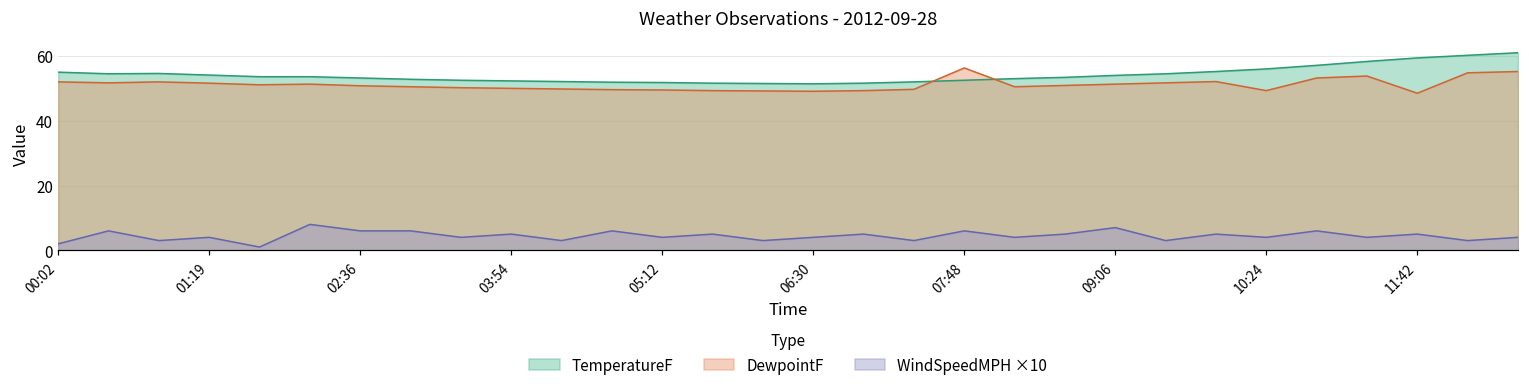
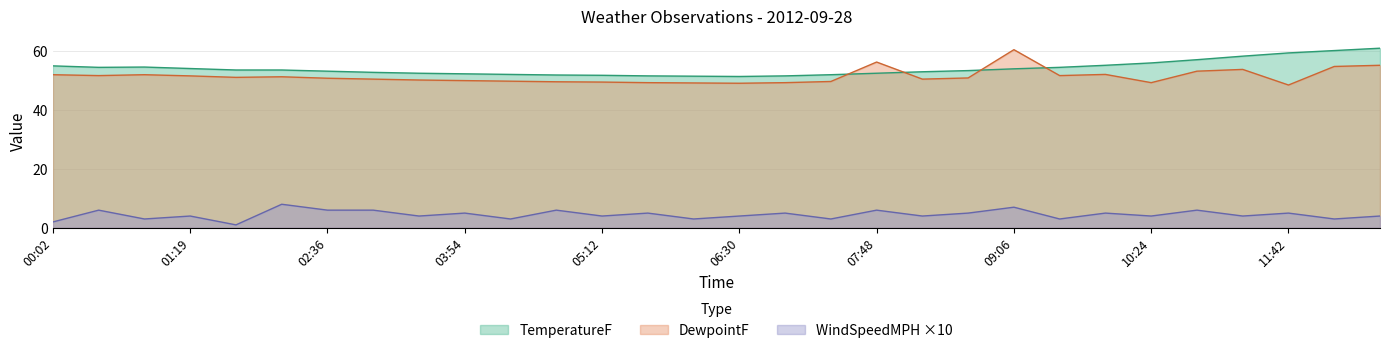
  {
    "DewpointF": {
      "00:02": 52,
      "01:19": 52,
      "02:36": 51,
      "03:54": 50,
      "05:12": 50,
      "06:30": 49,
      "07:48": 56,
-     "09:06": 51,
+     "09:06": 61,
      "10:24": 49,
      "11:42": 49
    }
  }
